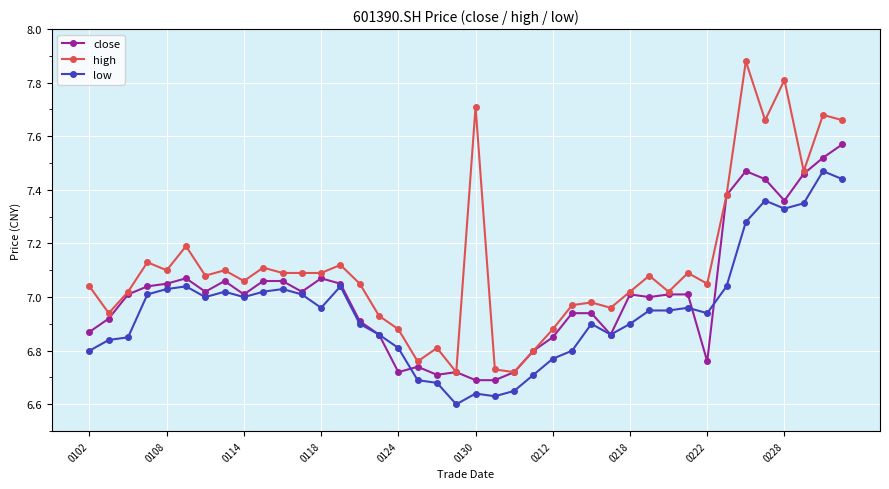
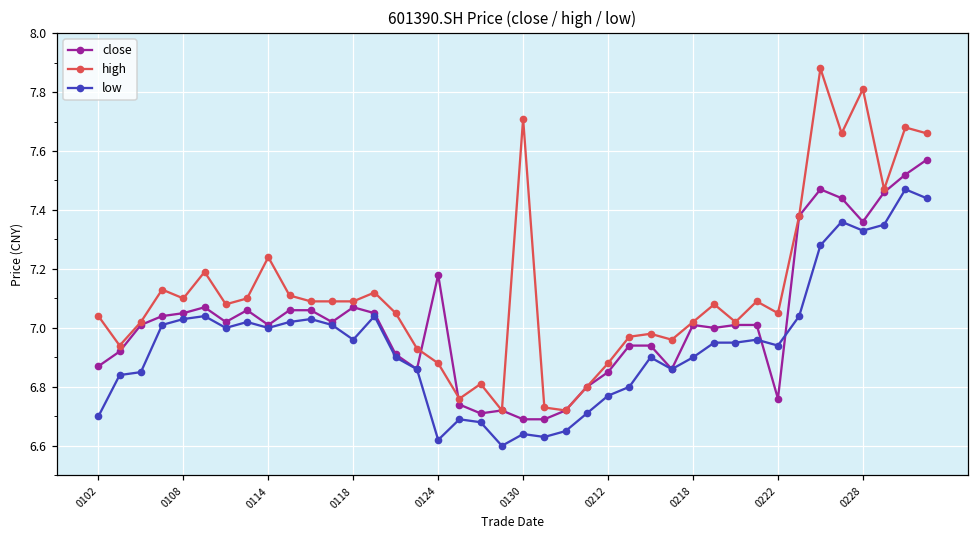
  {
    "close": {
      "0102": 6.87,
      "0108": 7.05,
      "0114": 7.01,
      "0118": 7.07,
-     "0124": 6.72,
+     "0124": 7.18,
      "0130": 6.69,
      "0212": 6.85,
      "0218": 7.01,
      "0222": 6.76,
      "0228": 7.36
    },
    "high": {
      "0102": 7.04,
      "0108": 7.10,
-     "0114": 7.06,
+     "0114": 7.24,
      "0118": 7.09,
      "0124": 6.88,
      "0130": 7.71,
      "0212": 6.88,
      "0218": 7.02,
      "0222": 7.05,
      "0228": 7.81
    },
    "low": {
-     "0102": 6.8,
+     "0102": 6.7,
      "0108": 7.03,
      "0114": 7.00,
      "0118": 6.96,
-     "0124": 6.81,
+     "0124": 6.62,
      "0130": 6.64,
      "0212": 6.77,
      "0218": 6.90,
      "0222": 6.94,
      "0228": 7.33
    }
  }
